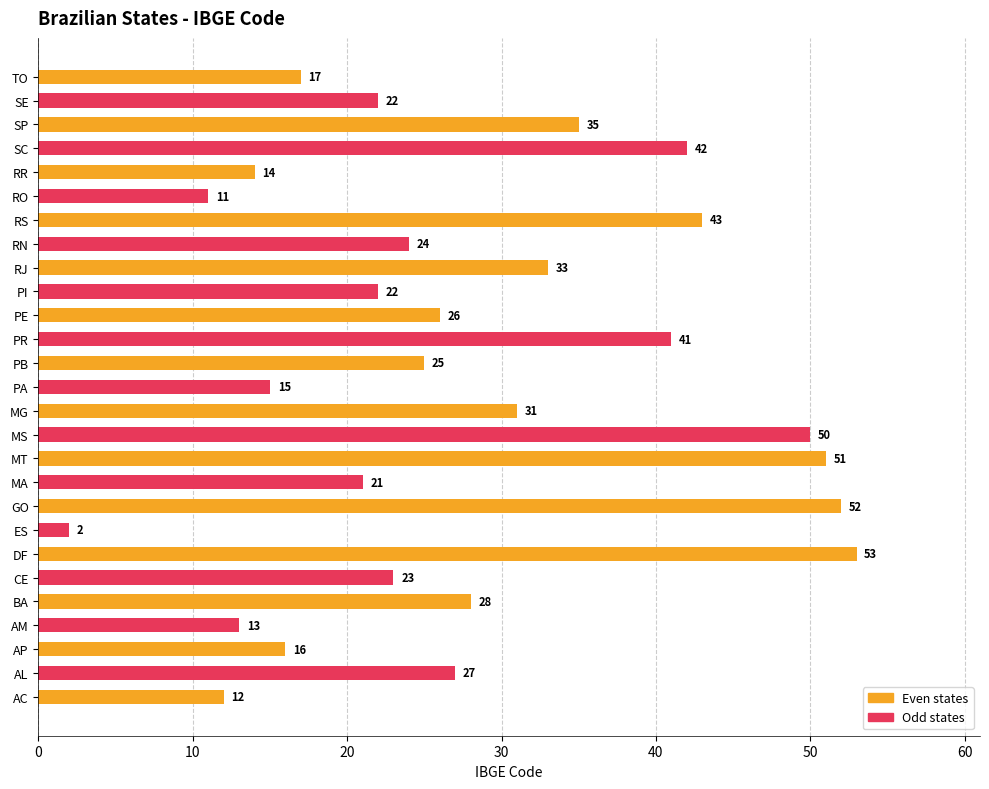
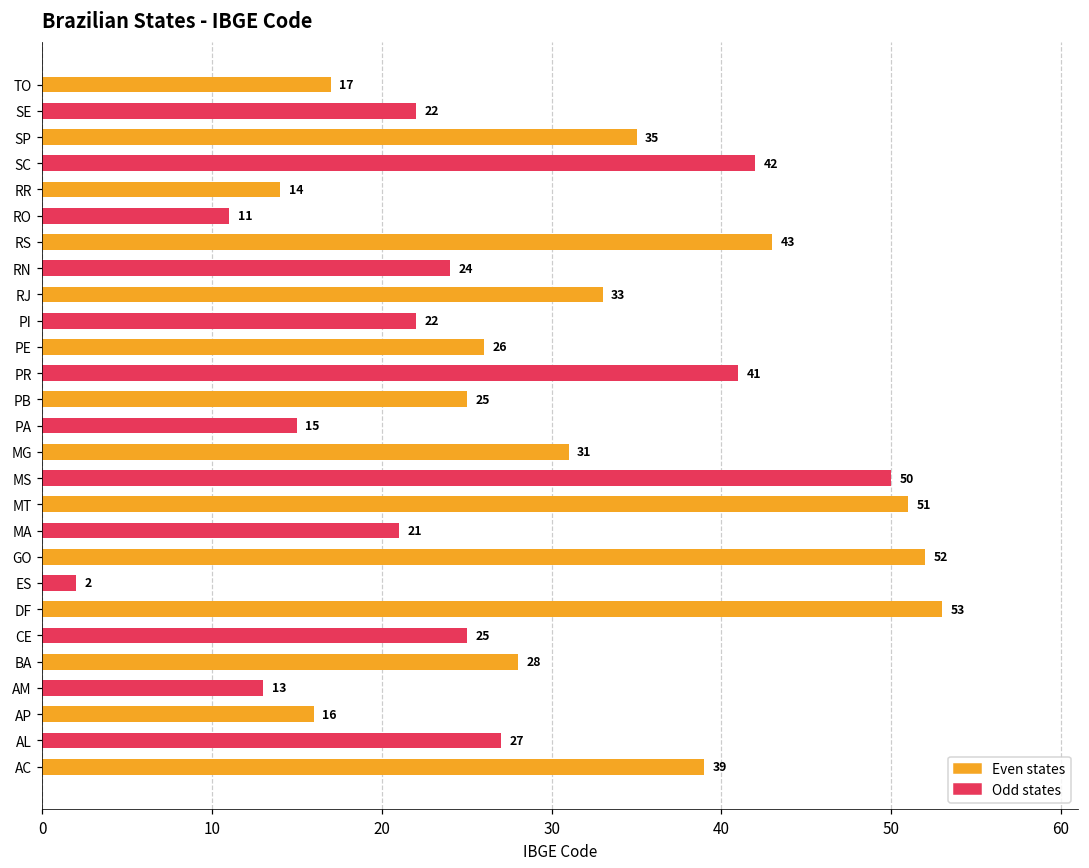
  {
    "TO": 17,
    "SE": 22,
    "SP": 35,
    "SC": 42,
    "RR": 14,
    "RO": 11,
    "RS": 43,
    "RN": 24,
    "RJ": 33,
    "PI": 22,
    "PE": 26,
    "PR": 41,
    "PB": 25,
    "PA": 15,
    "MG": 31,
    "MS": 50,
    "MT": 51,
    "MA": 21,
    "GO": 52,
    "ES": 2,
    "DF": 53,
-   "CE": 23,
+   "CE": 25,
    "BA": 28,
    "AM": 13,
    "AP": 16,
    "AL": 27,
-   "AC": 12
+   "AC": 39
  }
